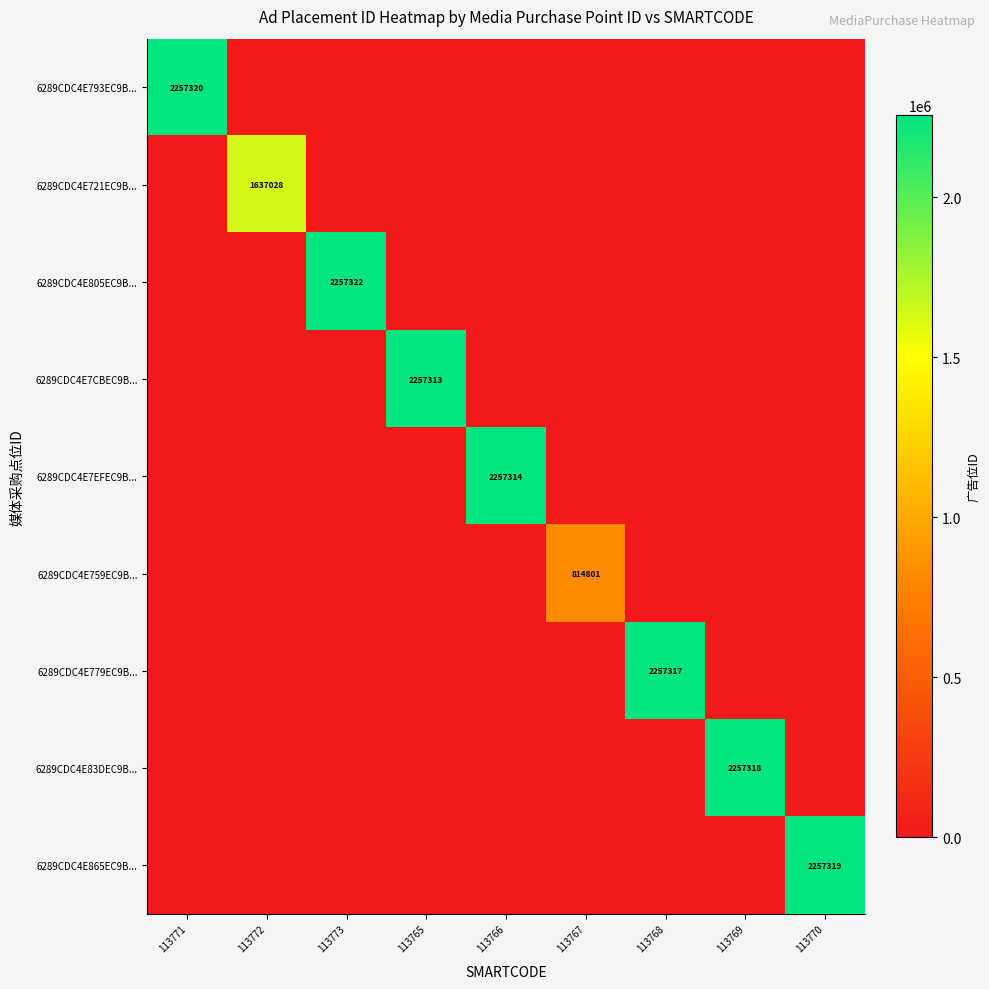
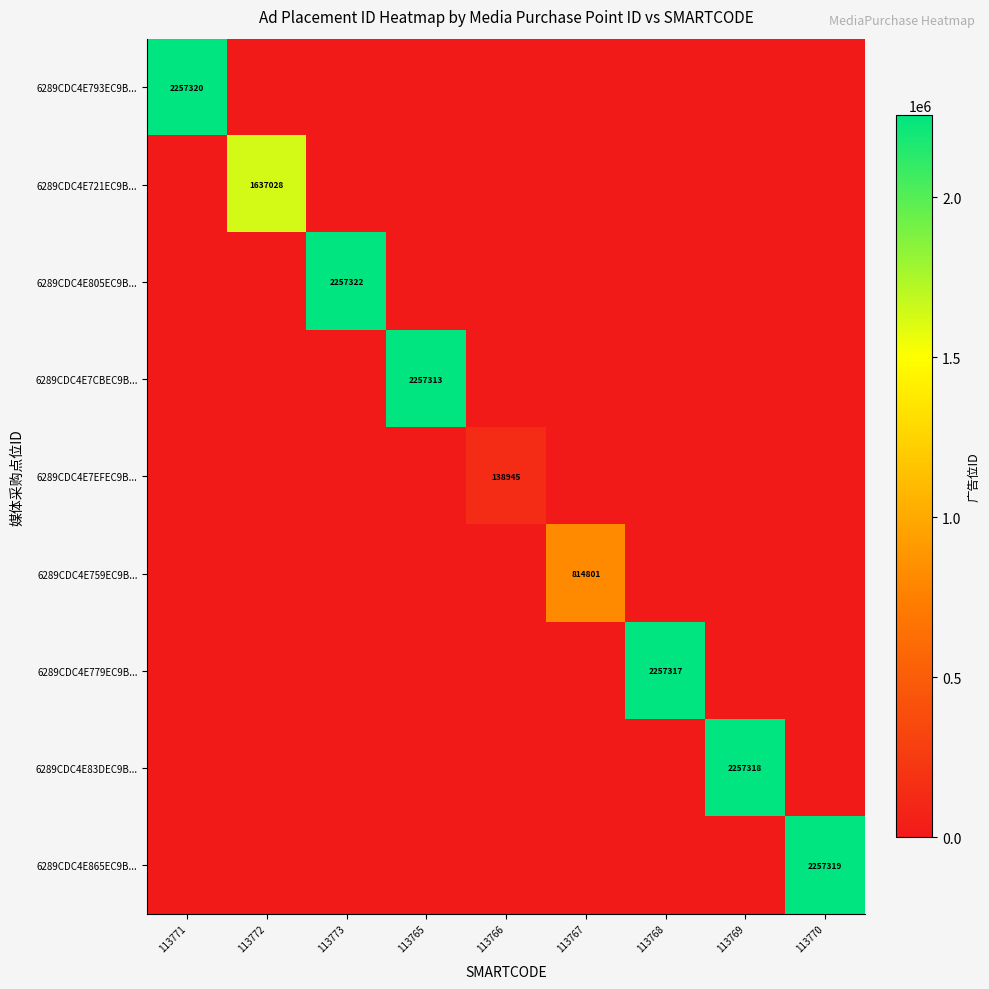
  {
    "6289CDC4E793EC9B...": {
      "113771": 2257320
    },
    "6289CDC4E721EC9B...": {
      "113772": 1637028
    },
    "6289CDC4E805EC9B...": {
      "113773": 2257322
    },
    "6289CDC4E7CBEC9B...": {
      "113765": 2257313
    },
    "6289CDC4E7EFEC9B...": {
-     "113766": 2257314
+     "113766": 138945
    },
    "6289CDC4E759EC9B...": {
      "113767": 814801
    },
    "6289CDC4E779EC9B...": {
      "113768": 2257317
    },
    "6289CDC4E83DEC9B...": {
      "113769": 2257318
    },
    "6289CDC4E865EC9B...": {
      "113770": 2257319
    }
  }
